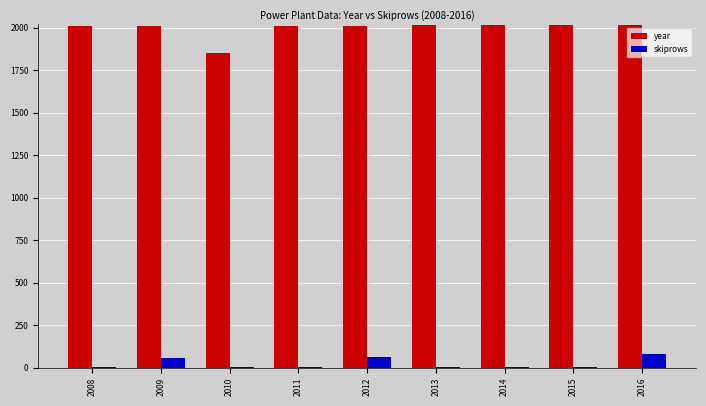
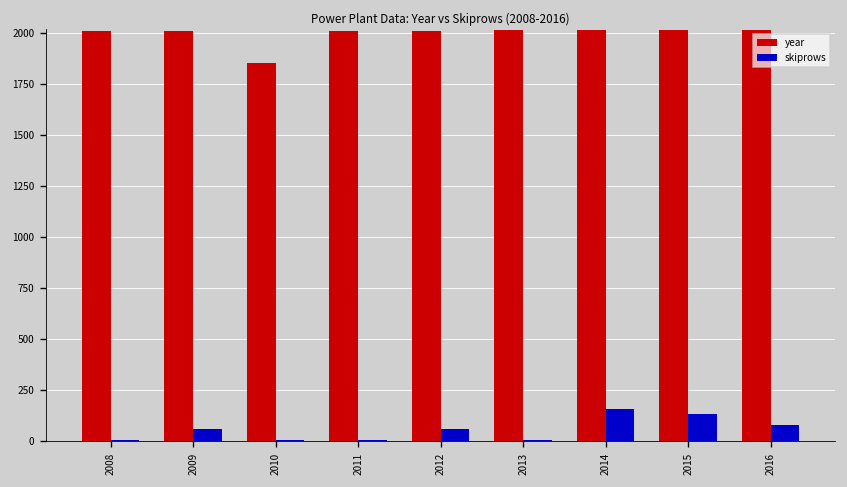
  {
    "year": {
      "2008": 2010,
      "2009": 2010,
      "2010": 1850,
      "2011": 2010,
      "2012": 2010,
      "2013": 2010,
      "2014": 2010,
      "2015": 2020,
      "2016": 2020
    },
    "skiprows": {
      "2009": 60,
      "2012": 60,
-     "2014": 10,
-     "2015": 10,
+     "2014": 160,
+     "2015": 130,
      "2016": 80
    }
  }
